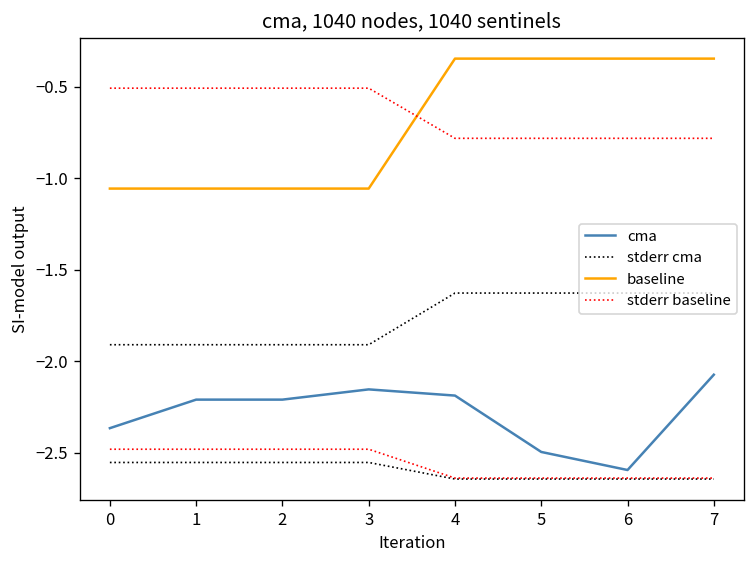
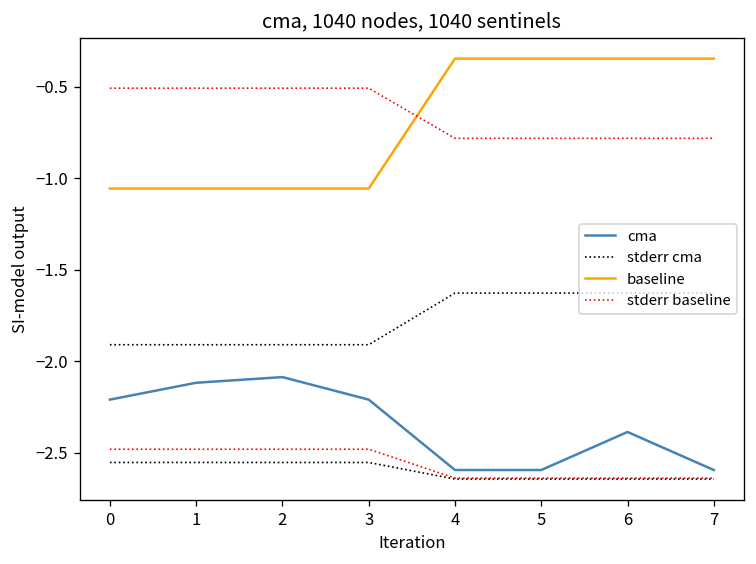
  {
    "cma": {
-     "0": -2.37,
-     "1": -2.21,
-     "2": -2.21,
-     "3": -2.15,
-     "4": -2.19,
-     "5": -2.50,
-     "6": -2.59,
-     "7": -2.07
+     "0": -2.21,
+     "1": -2.12,
+     "2": -2.09,
+     "3": -2.21,
+     "4": -2.59,
+     "5": -2.59,
+     "6": -2.39,
+     "7": -2.59
    },
    "baseline": {
      "0": -1.06,
      "1": -1.06,
      "2": -1.06,
      "3": -1.06,
      "4": -0.35,
      "5": -0.35,
      "6": -0.35,
      "7": -0.35
    }
  }
